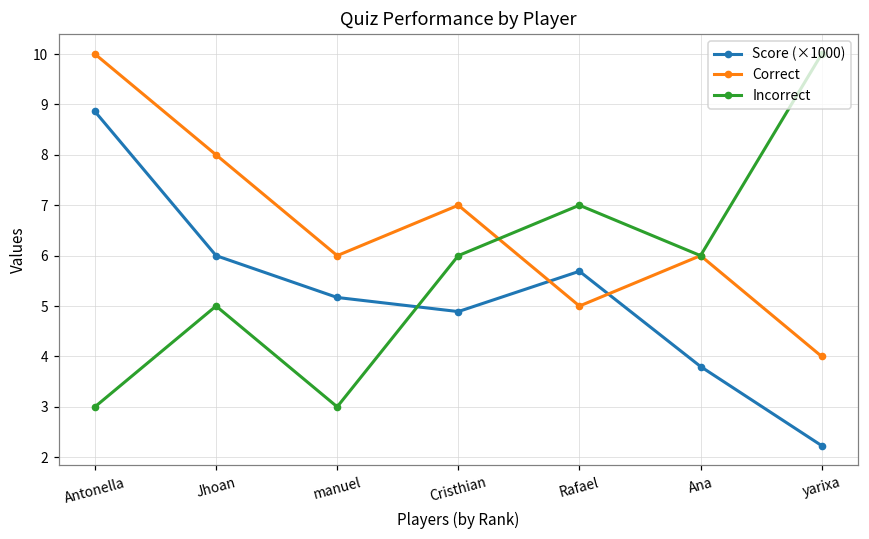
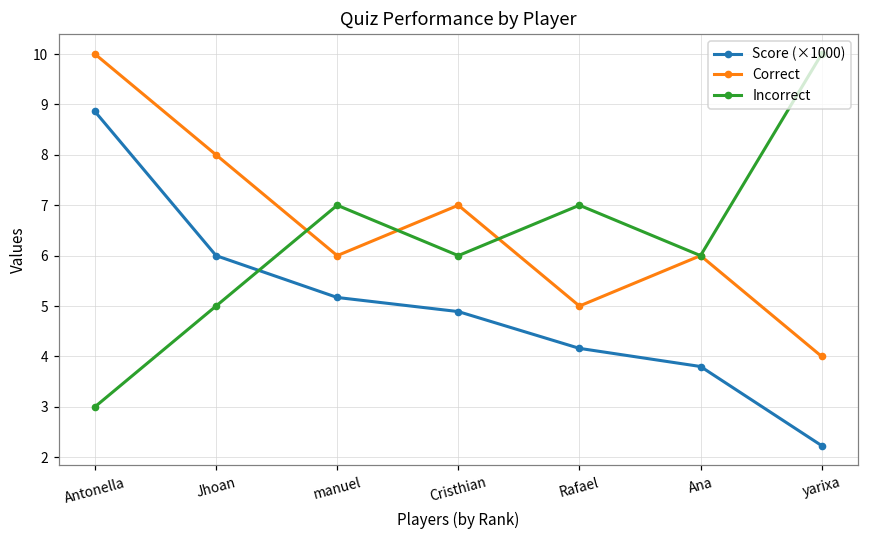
  {
    "Score (×1000)": {
      "Antonella": 8.9,
      "Jhoan": 6.0,
      "manuel": 5.2,
      "Cristhian": 4.9,
-     "Rafael": 5.7,
+     "Rafael": 4.2,
      "Ana": 3.8,
      "yarixa": 2.2
    },
    "Correct": {
      "Antonella": 10.0,
      "Jhoan": 8.0,
      "manuel": 6.0,
      "Cristhian": 7.0,
      "Rafael": 5.0,
      "yarixa": 4.0
    },
    "Incorrect": {
      "Antonella": 3,
      "Jhoan": 5,
-     "manuel": 3,
+     "manuel": 7,
      "Cristhian": 6,
      "Rafael": 7
    }
  }
